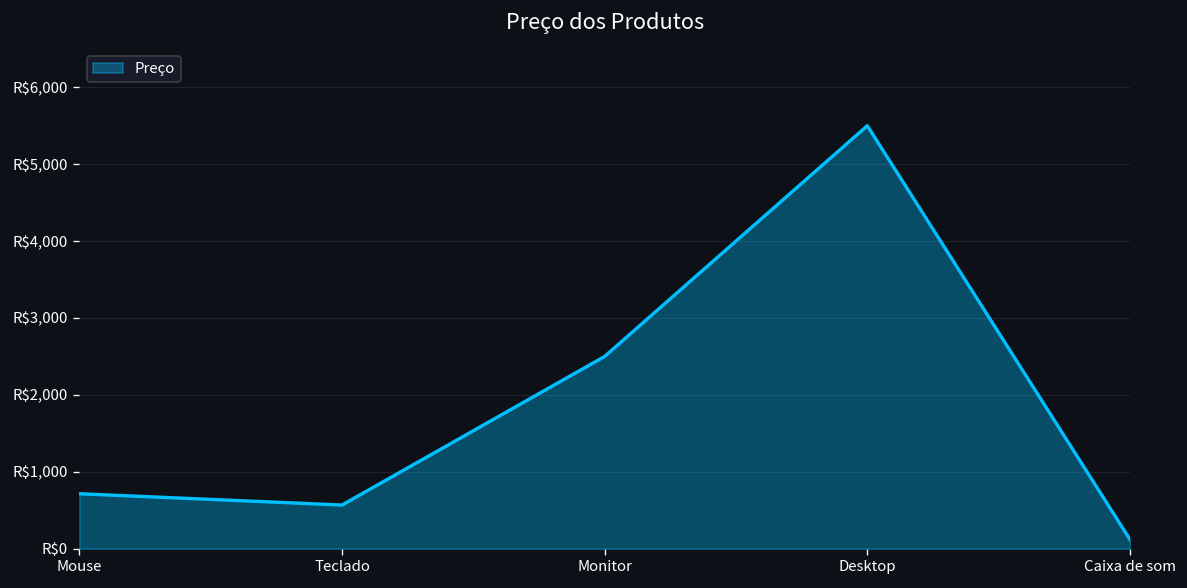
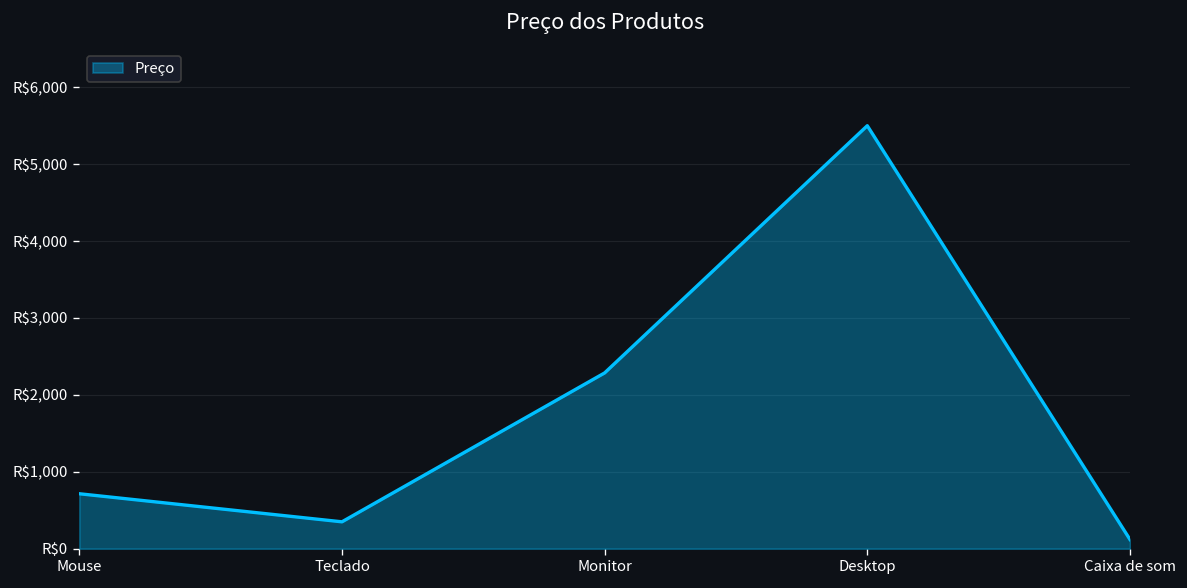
  {
    "Mouse": "R$700",
-   "Teclado": "R$600",
-   "Monitor": "R$2,500",
+   "Teclado": "R$400",
+   "Monitor": "R$2,300",
    "Desktop": "R$5,500",
    "Caixa de som": "R$100"
  }
